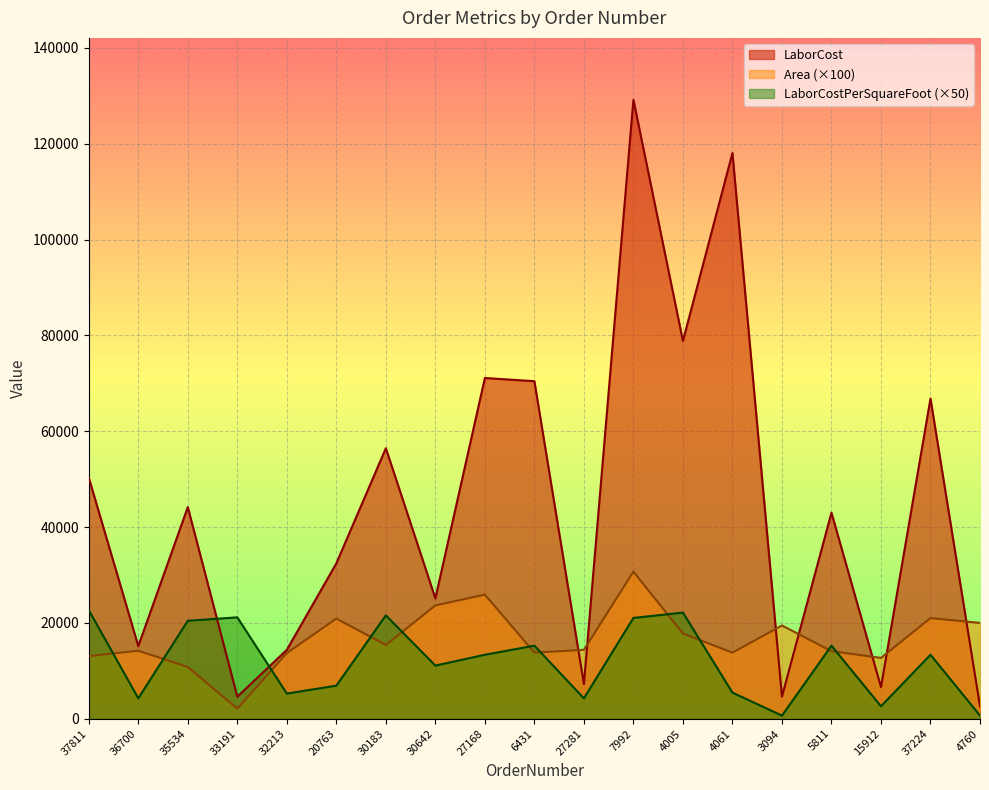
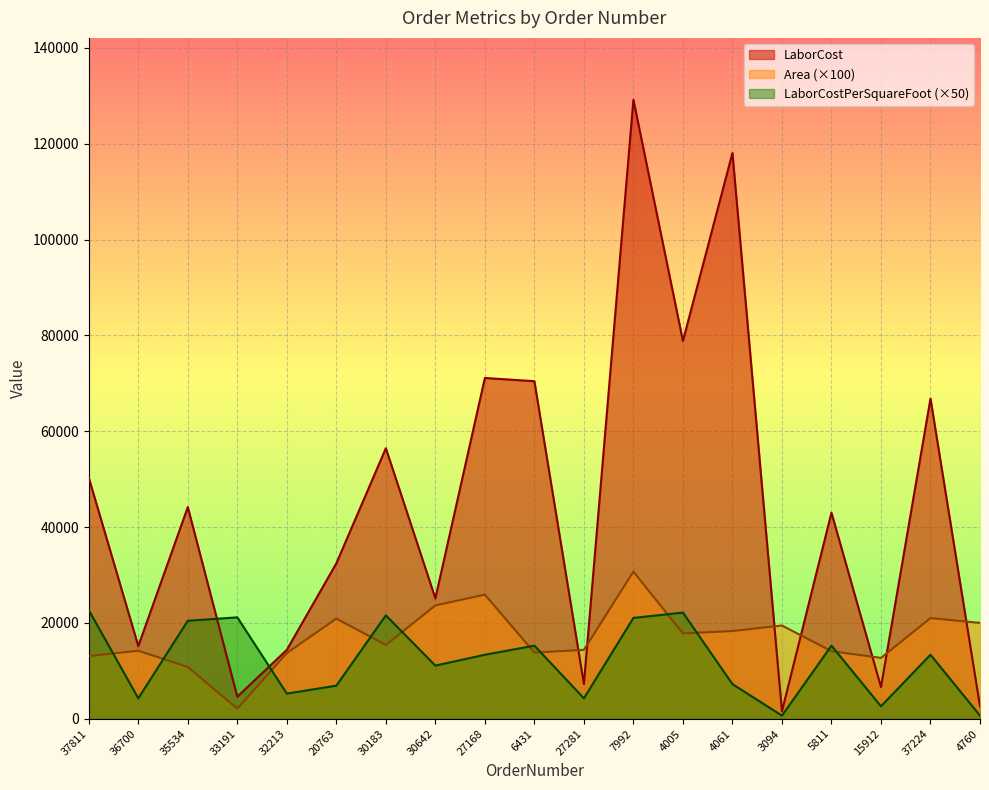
  {
    "LaborCost": {
      "37811": 50000,
      "36700": 15000,
      "35534": 44000,
      "33191": 5000,
      "32213": 14000,
      "20763": 32000,
      "30183": 56000,
      "30642": 25000,
      "27168": 71000,
      "6431": 70000,
      "27281": 7000,
      "7992": 129000,
      "4005": 79000,
      "4061": 118000,
-     "3094": 5000,
+     "3094": 2000,
      "5811": 43000,
      "15912": 7000,
      "37224": 67000,
      "4760": 3000
    },
    "Area (×100)": {
      "37811": 13000,
      "36700": 14000,
      "35534": 11000,
      "33191": 2000,
      "32213": 14000,
      "20763": 21000,
      "30183": 15000,
      "30642": 24000,
      "27168": 26000,
      "6431": 14000,
      "27281": 14000,
      "7992": 31000,
      "4005": 18000,
-     "4061": 14000,
+     "4061": 18000,
      "3094": 19000,
      "5811": 14000,
      "15912": 13000,
      "37224": 21000,
      "4760": 20000
    },
    "LaborCostPerSquareFoot (×50)": {
      "37811": 23000,
      "36700": 4000,
      "35534": 20000,
      "33191": 21000,
      "32213": 5000,
      "20763": 7000,
      "30183": 22000,
      "30642": 11000,
      "27168": 13000,
      "6431": 15000,
      "27281": 4000,
      "7992": 21000,
      "4005": 22000,
-     "4061": 5000,
+     "4061": 7000,
      "3094": 1000,
      "5811": 15000,
      "15912": 3000,
      "37224": 13000,
      "4760": 1000
    }
  }
